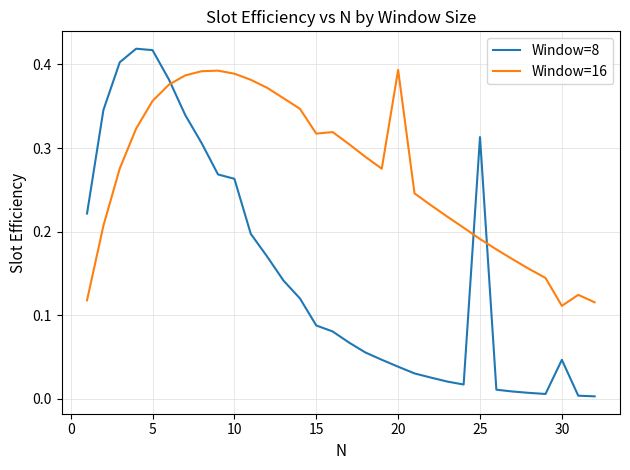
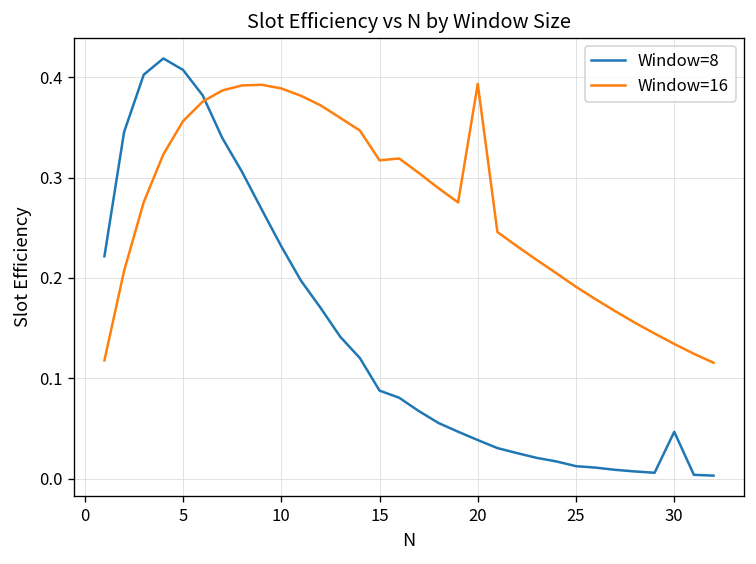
  {
    "Window=8": {
-     "5": 0.42,
-     "10": 0.26,
+     "5": 0.41,
+     "10": 0.23,
      "15": 0.09,
      "20": 0.04,
-     "25": 0.31,
+     "25": 0.01,
      "30": 0.05
    },
    "Window=16": {
      "5": 0.36,
      "10": 0.39,
      "15": 0.32,
      "20": 0.39,
      "25": 0.19,
-     "30": 0.11
+     "30": 0.13
    }
  }
